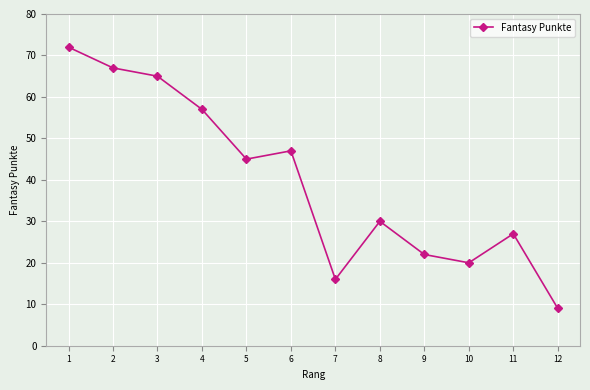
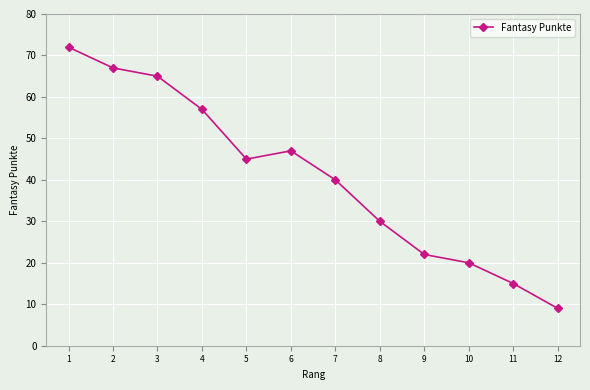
  {
    "1": 72,
    "2": 67,
    "3": 65,
    "4": 57,
    "5": 45,
    "6": 47,
-   "7": 16,
+   "7": 40,
    "8": 30,
    "9": 22,
    "10": 20,
-   "11": 27,
+   "11": 15,
    "12": 9
  }
